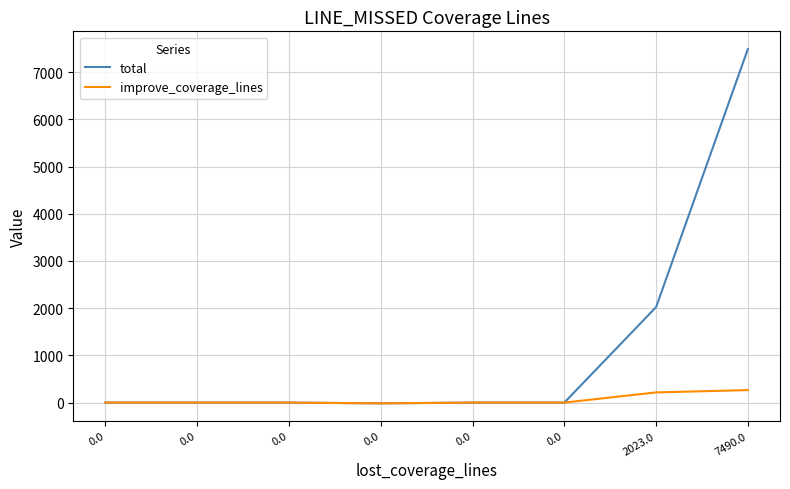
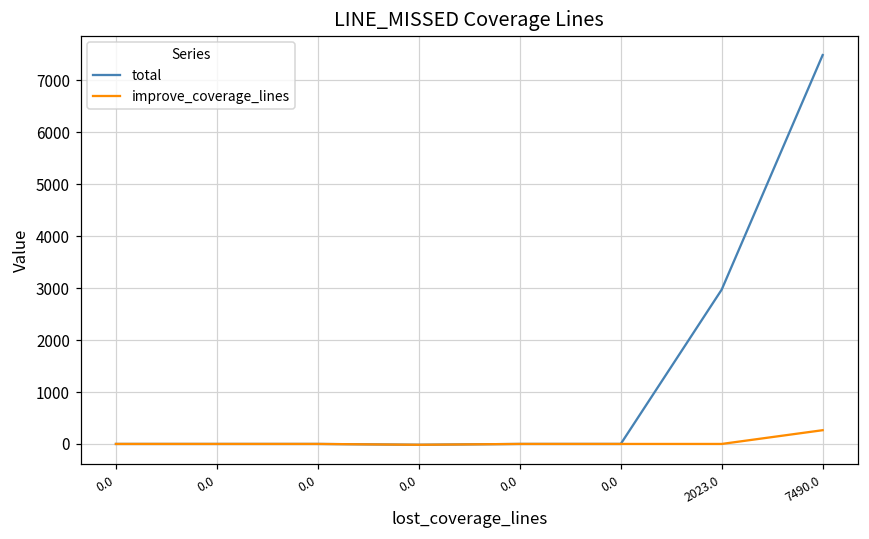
  {
    "total": {
-     "2023.0": 2000,
+     "2023.0": 3000,
      "7490.0": 7500
    },
    "improve_coverage_lines": {
-     "2023.0": 200,
+     "2023.0": 0,
      "7490.0": 300
    }
  }
